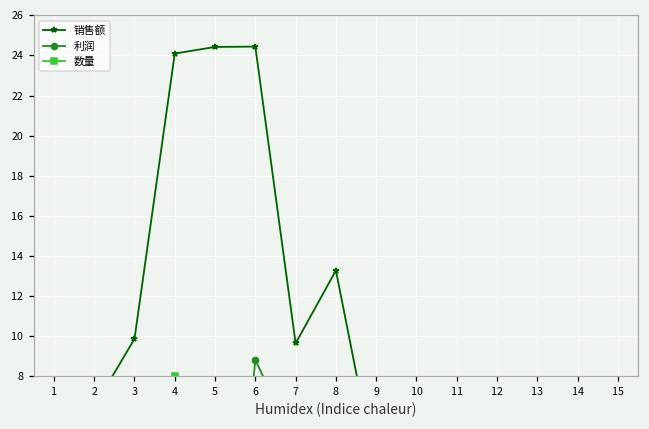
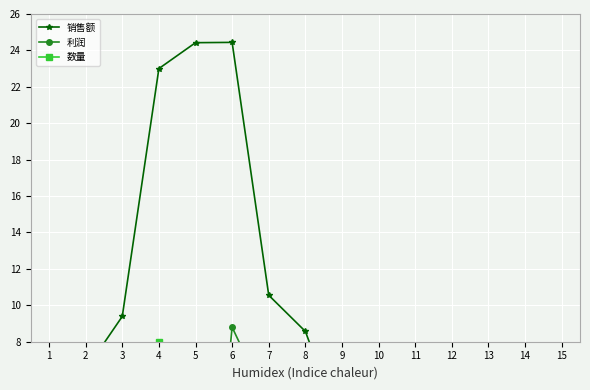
  {
    "销售额": {
-     "3": 9.8,
-     "4": 24.1,
+     "3": 9.4,
+     "4": 23.0,
      "5": 24.4,
      "6": 24.4,
-     "7": 9.6,
-     "8": 13.3
+     "7": 10.6,
+     "8": 8.6
    },
    "利润": {
      "6": 8.8
    },
    "数量": {
      "4": 8.0
    }
  }
